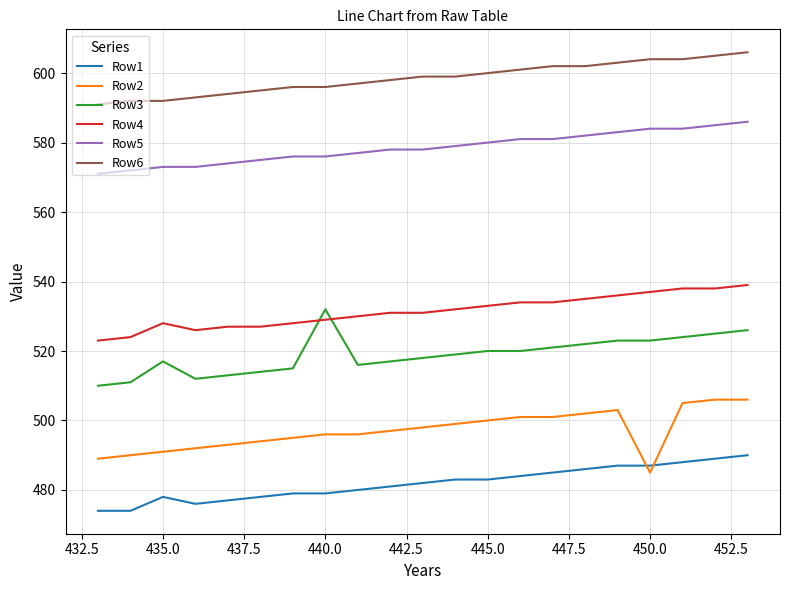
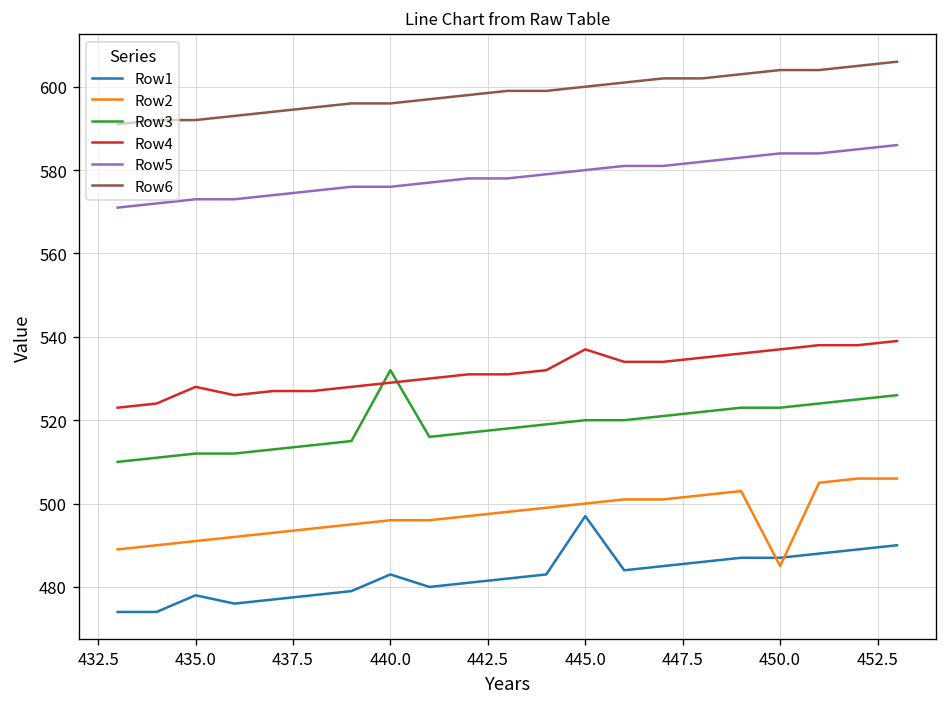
  {
    "Row1": {
      "435.0": 478,
-     "440.0": 479,
-     "445.0": 483,
+     "440.0": 483,
+     "445.0": 497,
      "450.0": 487
    },
    "Row2": {
      "435.0": 491,
      "440.0": 496,
      "445.0": 500,
      "450.0": 485
    },
    "Row3": {
-     "435.0": 517,
+     "435.0": 512,
      "440.0": 532,
      "445.0": 520,
      "450.0": 523
    },
    "Row4": {
      "435.0": 528,
      "440.0": 529,
-     "445.0": 533,
+     "445.0": 537,
      "450.0": 537
    },
    "Row5": {
      "435.0": 573,
      "440.0": 576,
      "445.0": 580,
      "450.0": 584
    },
    "Row6": {
      "435.0": 592,
      "440.0": 596,
      "445.0": 600,
      "450.0": 604
    }
  }
